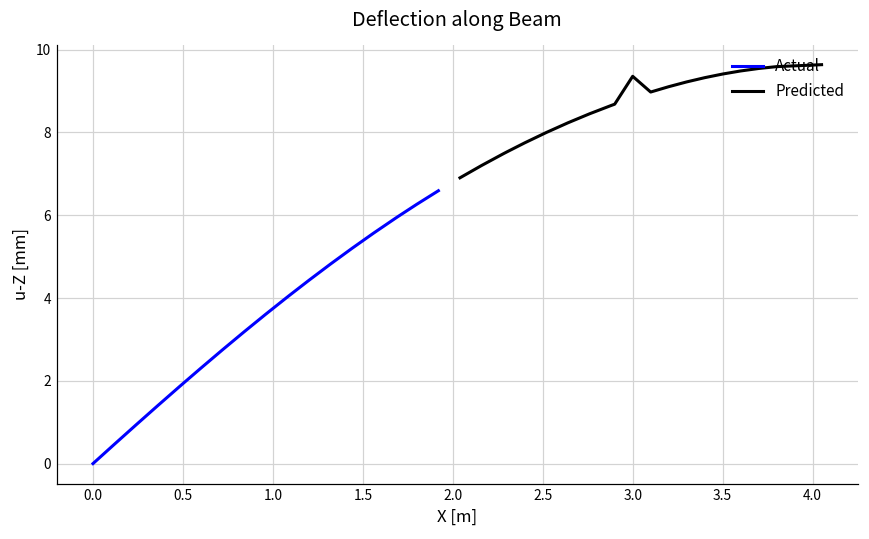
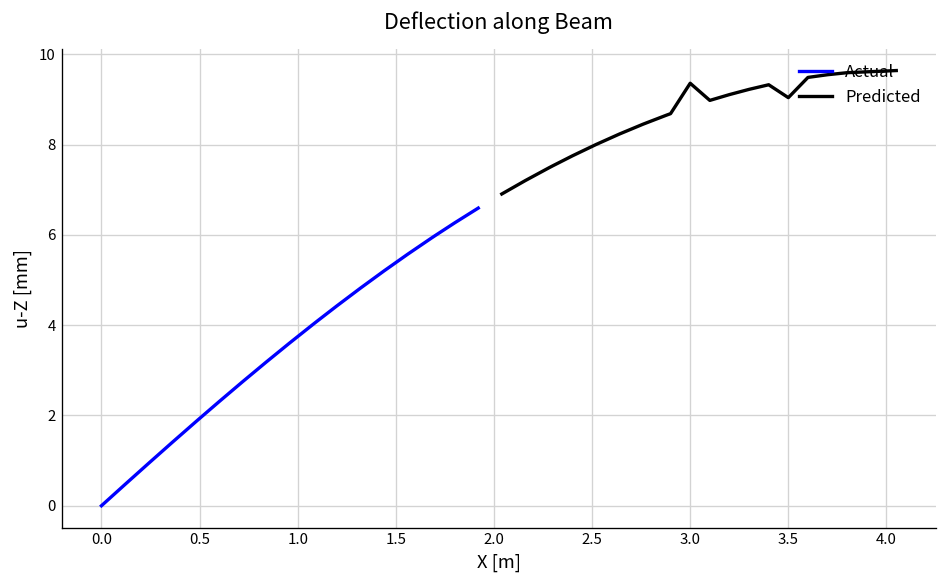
  {
    "Actual": {
      "0.0": 0.0,
      "0.5": 1.9
    },
    "Predicted": {
      "3.0": 9.4,
-     "3.5": 9.4
+     "3.5": 9.0
    }
  }
